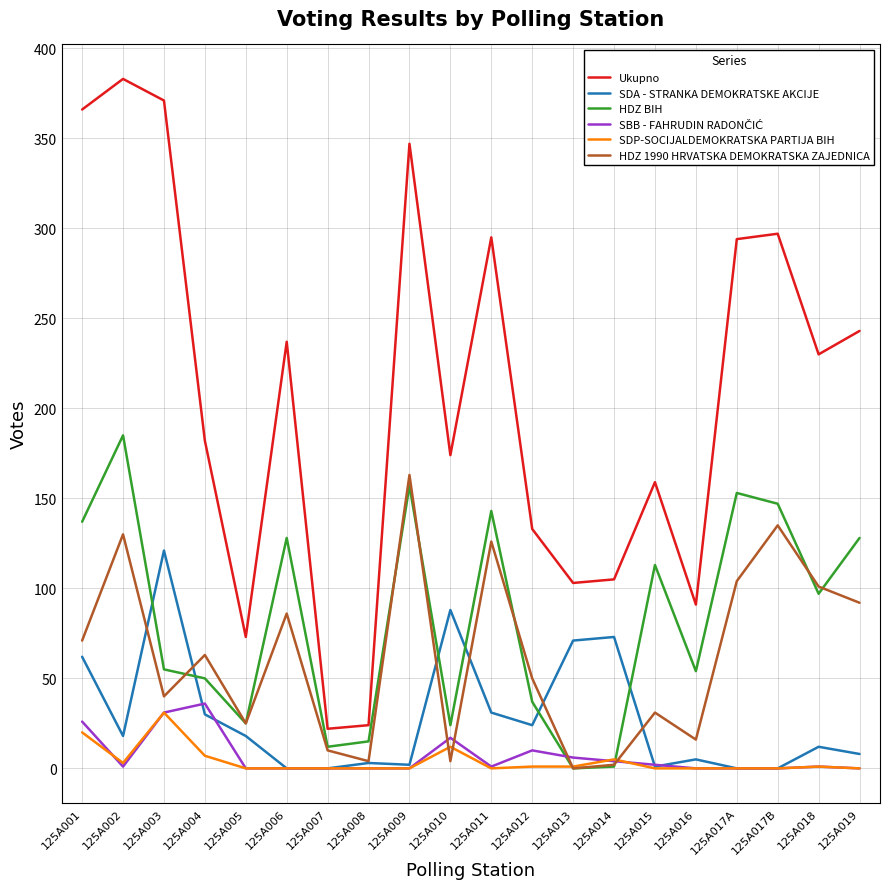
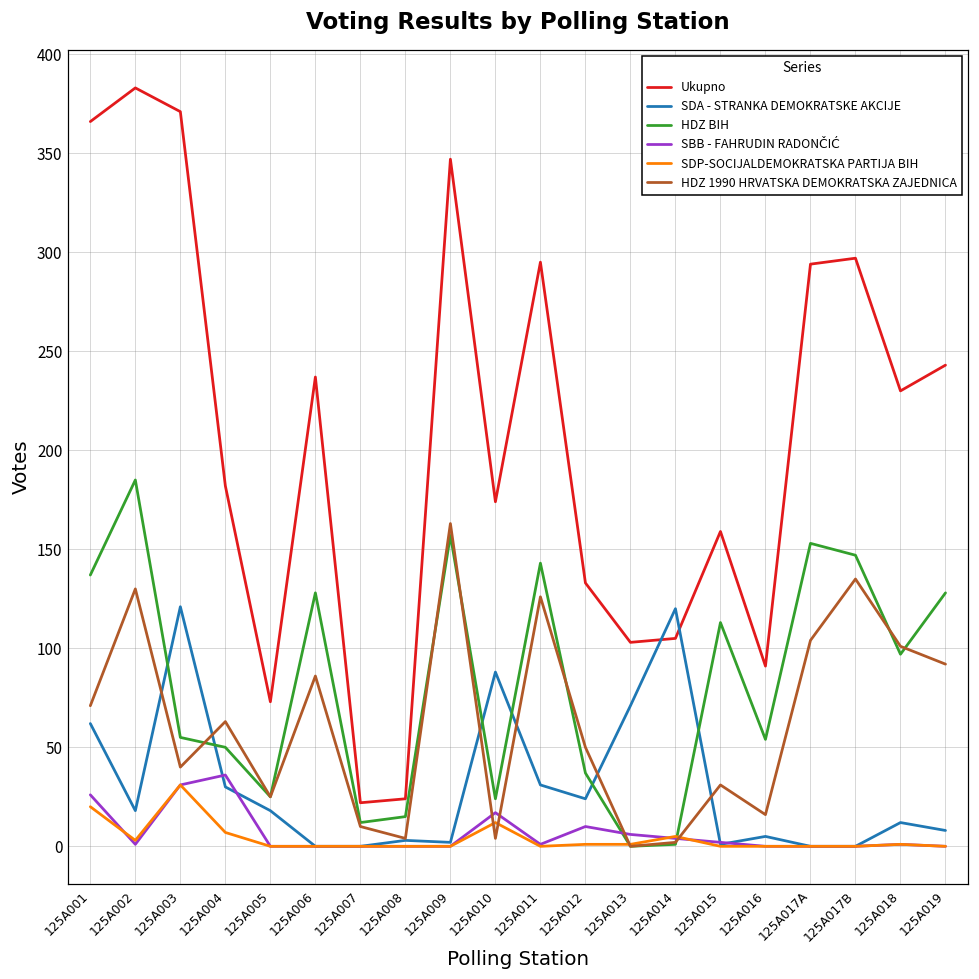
  {
    "Ukupno": {
      "125A001": 366,
      "125A002": 383,
      "125A003": 371,
      "125A004": 182,
      "125A005": 73,
      "125A006": 237,
      "125A007": 22,
      "125A008": 24,
      "125A009": 347,
      "125A010": 174,
      "125A011": 295,
      "125A012": 133,
      "125A013": 103,
      "125A014": 105,
      "125A015": 159,
      "125A016": 91,
      "125A017A": 294,
      "125A017B": 297,
      "125A018": 230,
      "125A019": 243
    },
    "SDA - STRANKA DEMOKRATSKE AKCIJE": {
      "125A001": 62,
      "125A002": 18,
      "125A003": 121,
      "125A004": 30,
      "125A005": 18,
      "125A009": 2,
      "125A010": 88,
      "125A011": 31,
      "125A012": 24,
      "125A013": 71,
-     "125A014": 73,
+     "125A014": 120,
      "125A016": 5,
      "125A018": 12,
      "125A019": 8
    },
    "HDZ BIH": {
      "125A001": 137,
      "125A002": 185,
      "125A003": 55,
      "125A004": 50,
      "125A006": 128,
      "125A007": 12,
      "125A008": 15,
      "125A009": 157,
      "125A010": 24,
      "125A011": 143,
      "125A012": 37,
      "125A015": 113,
      "125A016": 54,
      "125A017A": 153,
      "125A017B": 147,
      "125A018": 97,
      "125A019": 128
    },
    "SBB - FAHRUDIN RADONČIĆ": {
      "125A001": 26,
      "125A002": 1,
      "125A004": 36,
      "125A010": 17,
      "125A012": 10,
      "125A013": 6
    },
    "SDP-SOCIJALDEMOKRATSKA PARTIJA BIH": {
      "125A001": 20,
      "125A002": 3,
      "125A004": 7,
      "125A010": 12,
      "125A012": 1
    },
    "HDZ 1990 HRVATSKA DEMOKRATSKA ZAJEDNICA": {
      "125A001": 71,
      "125A002": 130,
      "125A003": 40,
      "125A004": 63,
      "125A006": 86,
      "125A007": 10,
      "125A009": 163,
      "125A010": 4,
      "125A011": 126,
      "125A012": 50,
      "125A015": 31,
      "125A016": 16,
      "125A017A": 104,
      "125A017B": 135,
      "125A018": 101,
      "125A019": 92
    }
  }
